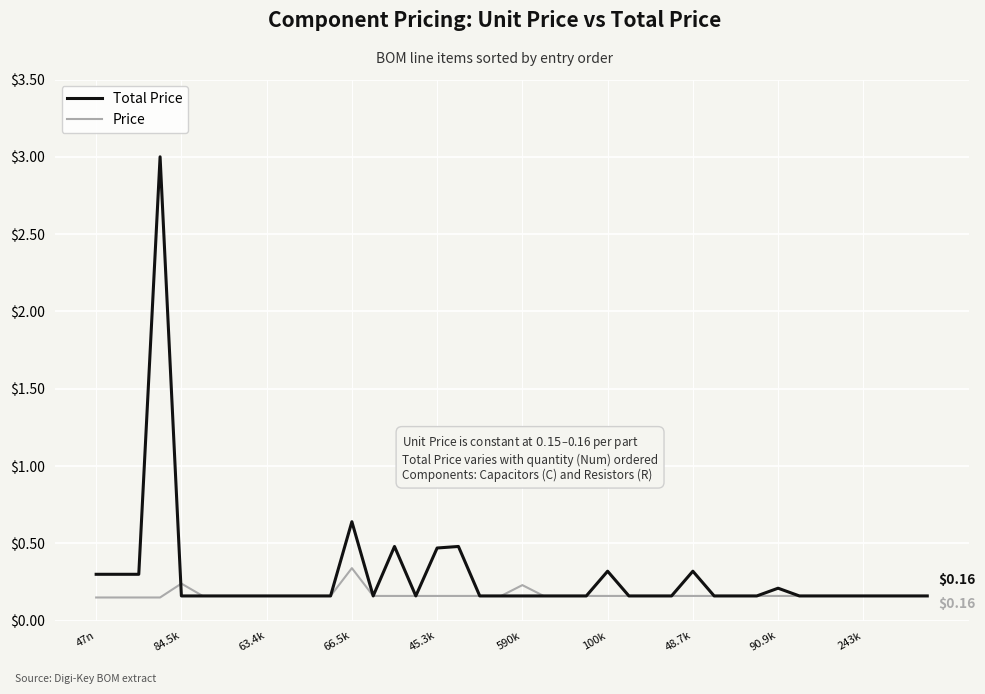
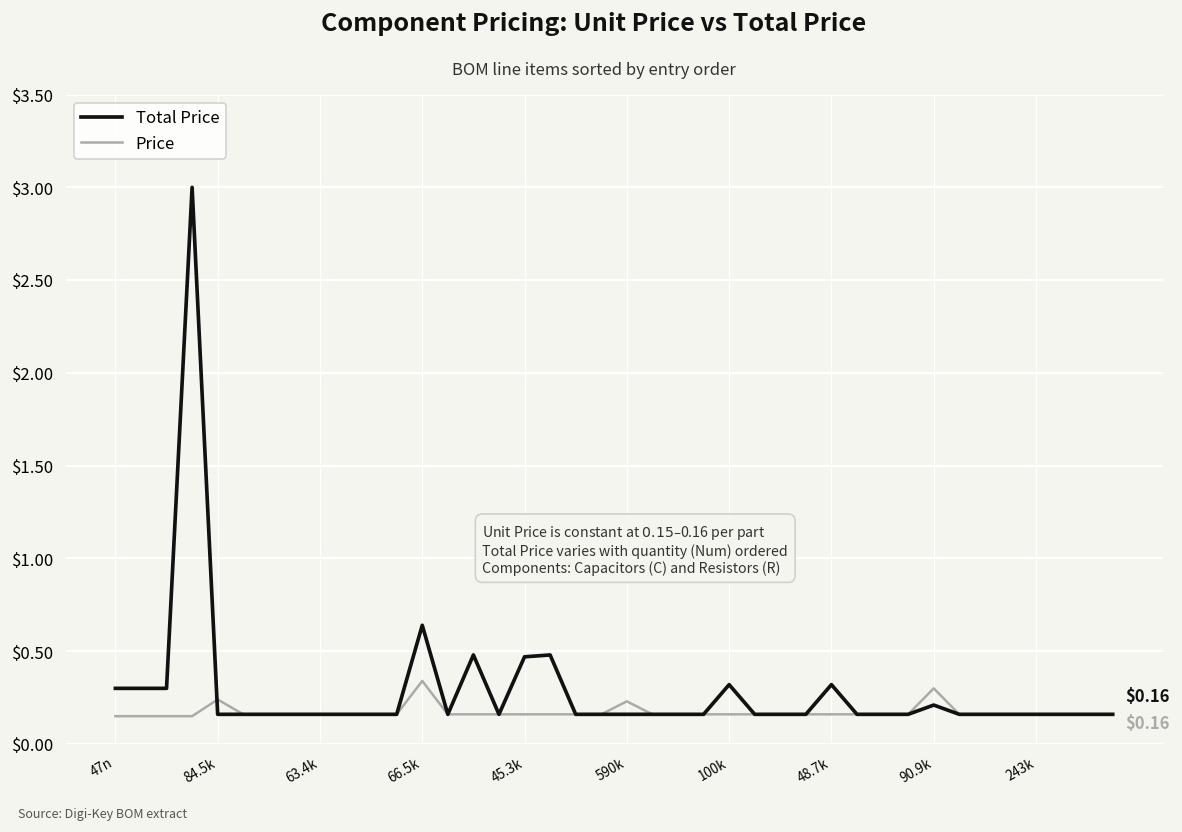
  {
    "Total Price": {
      "47n": "$0.30",
      "84.5k": "$0.16",
      "66.5k": "$0.64",
      "45.3k": "$0.47",
      "590k": "$0.16",
      "100k": "$0.32",
      "48.7k": "$0.32",
      "90.9k": "$0.21"
    },
    "Price": {
      "47n": "$0.15",
      "84.5k": "$0.24",
      "66.5k": "$0.34",
      "45.3k": "$0.16",
      "590k": "$0.23",
      "100k": "$0.16",
      "48.7k": "$0.16",
-     "90.9k": "$0.16"
+     "90.9k": "$0.30"
    }
  }
